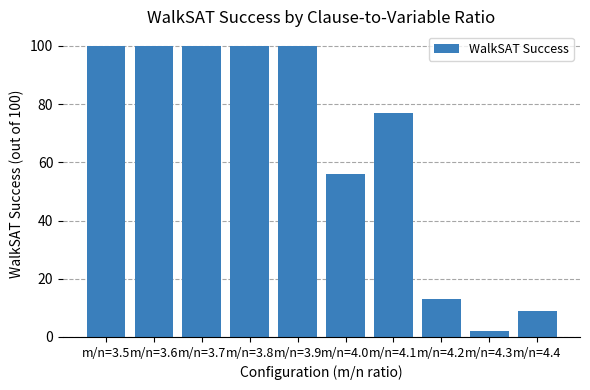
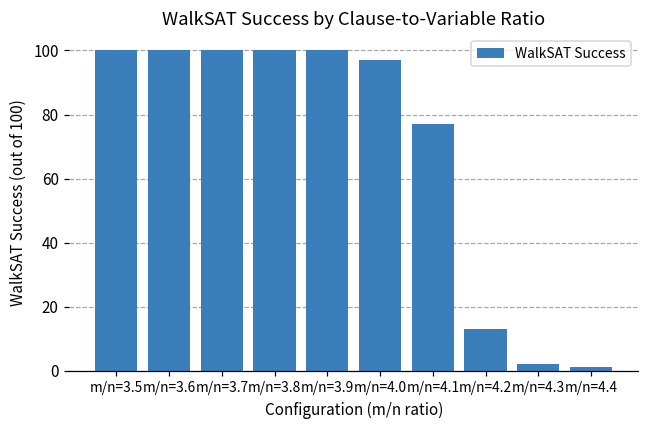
  {
    "m/n=3.5": 100,
    "m/n=3.6": 100,
    "m/n=3.7": 100,
    "m/n=3.8": 100,
    "m/n=3.9": 100,
-   "m/n=4.0": 56,
+   "m/n=4.0": 97,
    "m/n=4.1": 77,
    "m/n=4.2": 13,
    "m/n=4.3": 2,
-   "m/n=4.4": 9
+   "m/n=4.4": 1
  }
